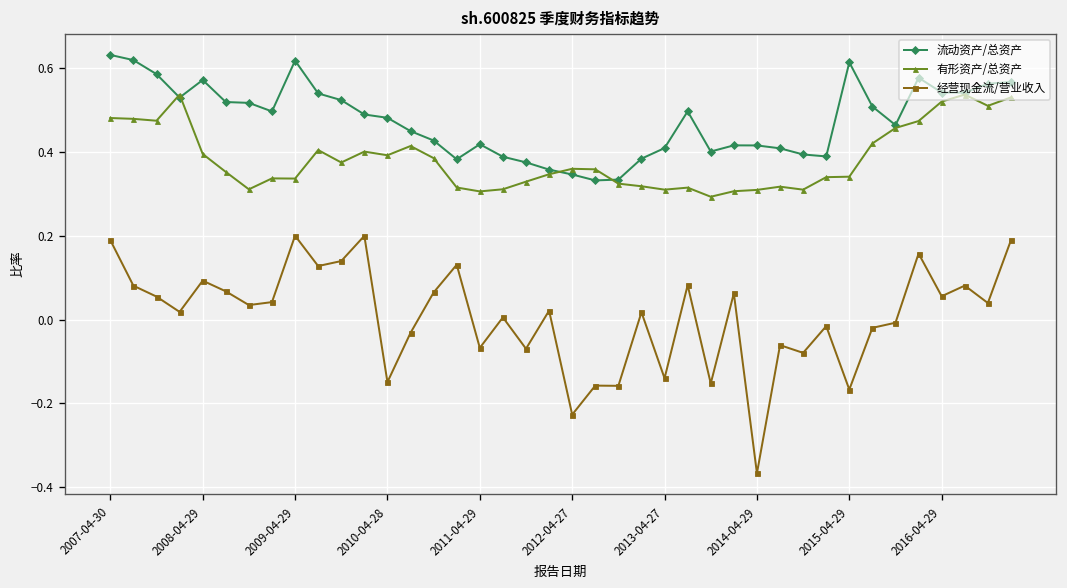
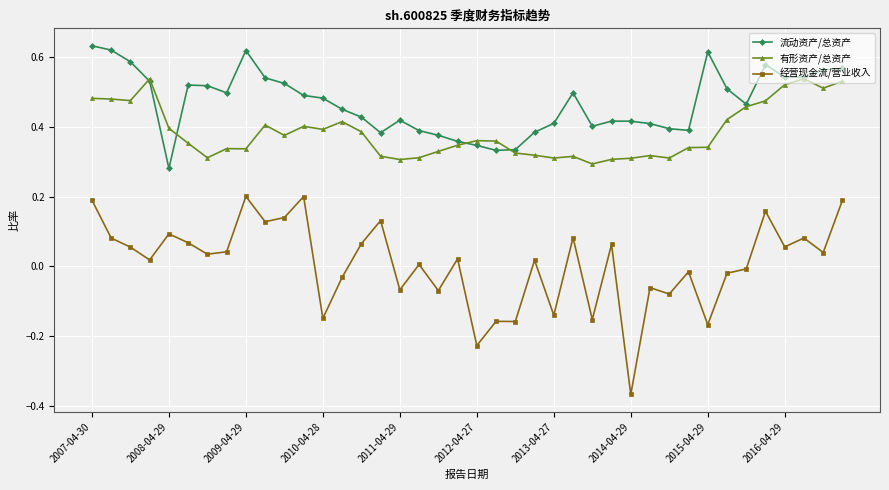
  {
    "流动资产/总资产": {
      "2007-04-30": 0.63,
-     "2008-04-29": 0.57,
+     "2008-04-29": 0.28,
      "2015-04-29": 0.61
    }
  }
